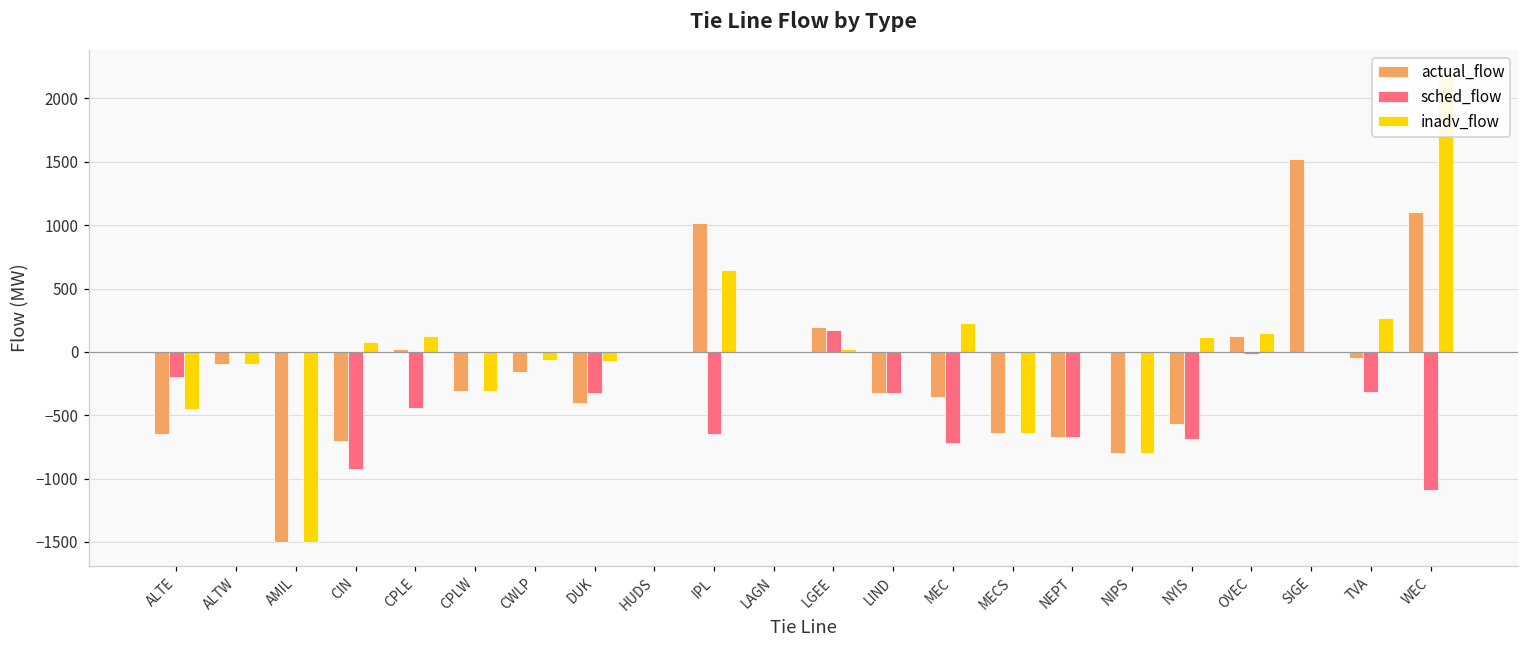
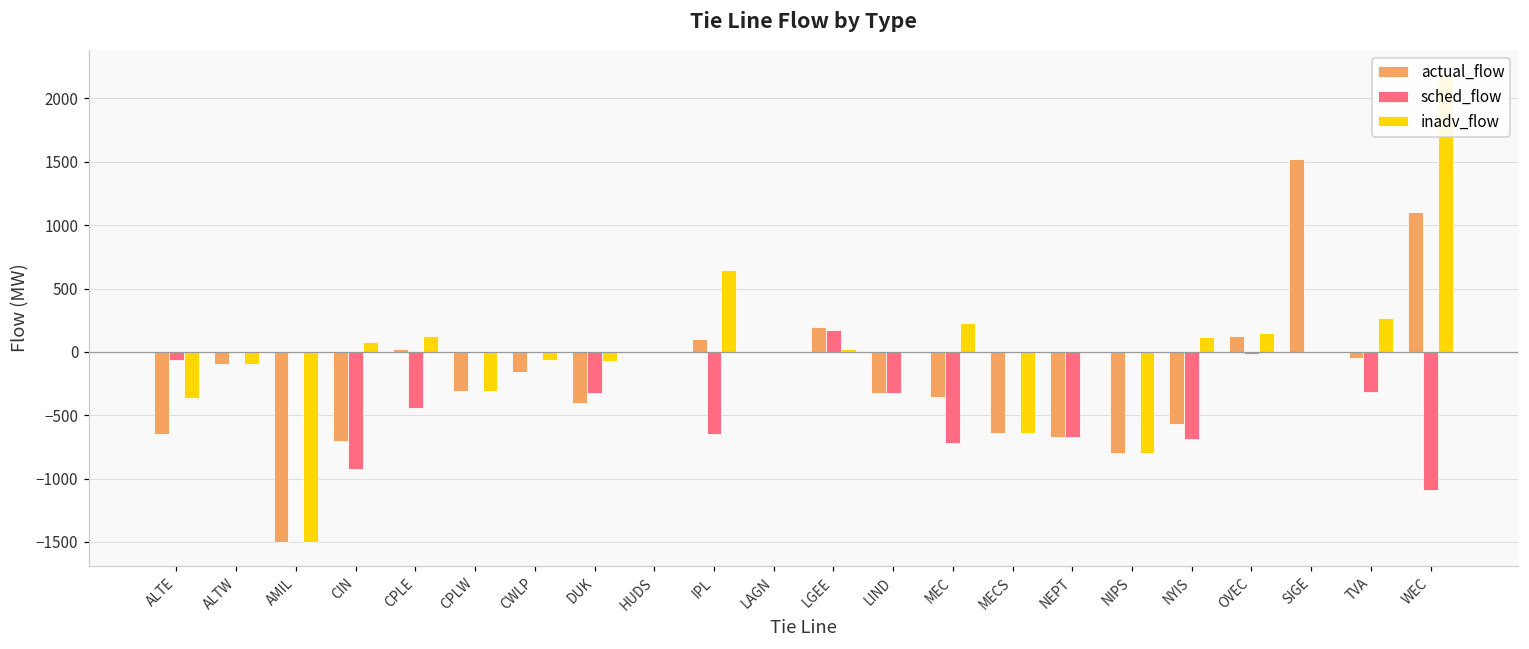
  {
    "actual_flow": {
      "ALTE": -650,
      "ALTW": -100,
      "AMIL": -1500,
      "CIN": -710,
      "CPLE": 30,
      "CPLW": -310,
      "CWLP": -160,
      "DUK": -400,
      "HUDS": 0,
-     "IPL": 1020,
+     "IPL": 100,
      "LAGN": 0,
      "LGEE": 190,
      "LIND": -320,
      "MEC": -360,
      "MECS": -640,
      "NEPT": -670,
      "NIPS": -800,
      "NYIS": -570,
      "OVEC": 130,
      "SIGE": 1520,
      "TVA": -50,
      "WEC": 1100
    },
    "sched_flow": {
-     "ALTE": -200,
+     "ALTE": -70,
      "ALTW": 0,
      "AMIL": 0,
      "CIN": -930,
      "CPLE": -450,
      "CPLW": 0,
      "CWLP": 0,
      "DUK": -330,
      "HUDS": 0,
      "IPL": -650,
      "LAGN": 0,
      "LGEE": 170,
      "LIND": -320,
      "MEC": -720,
      "MECS": 0,
      "NEPT": -670,
      "NIPS": 0,
      "NYIS": -690,
      "SIGE": 0,
      "TVA": -310,
      "WEC": -1090
    },
    "inadv_flow": {
-     "ALTE": -450,
+     "ALTE": -360,
      "ALTW": -100,
      "AMIL": -1500,
      "CIN": 80,
      "CPLE": 120,
      "CPLW": -310,
      "CWLP": -70,
      "DUK": -70,
      "HUDS": 0,
      "IPL": 650,
      "LAGN": 0,
      "LGEE": 20,
      "LIND": 0,
      "MEC": 230,
      "MECS": -640,
      "NEPT": 0,
      "NIPS": -800,
      "NYIS": 120,
      "OVEC": 150,
      "TVA": 270
    }
  }
